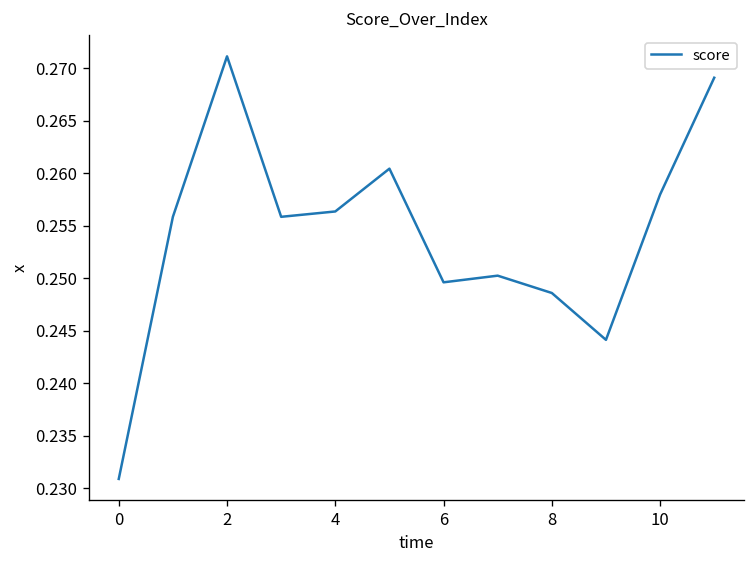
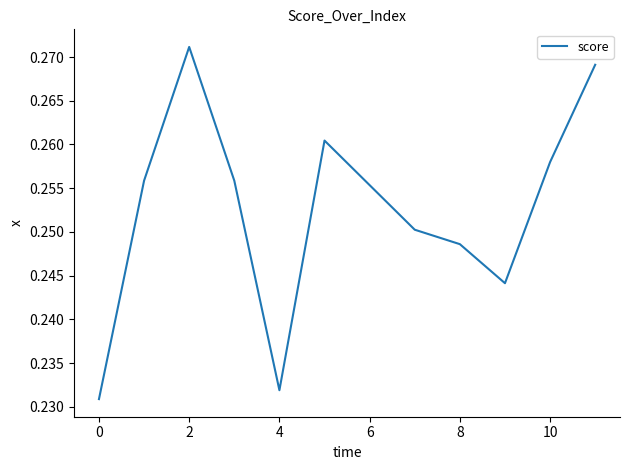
  {
    "0": 0.231,
    "2": 0.271,
-   "4": 0.256,
-   "6": 0.250,
+   "4": 0.232,
+   "6": 0.255,
    "8": 0.249,
    "10": 0.258
  }
